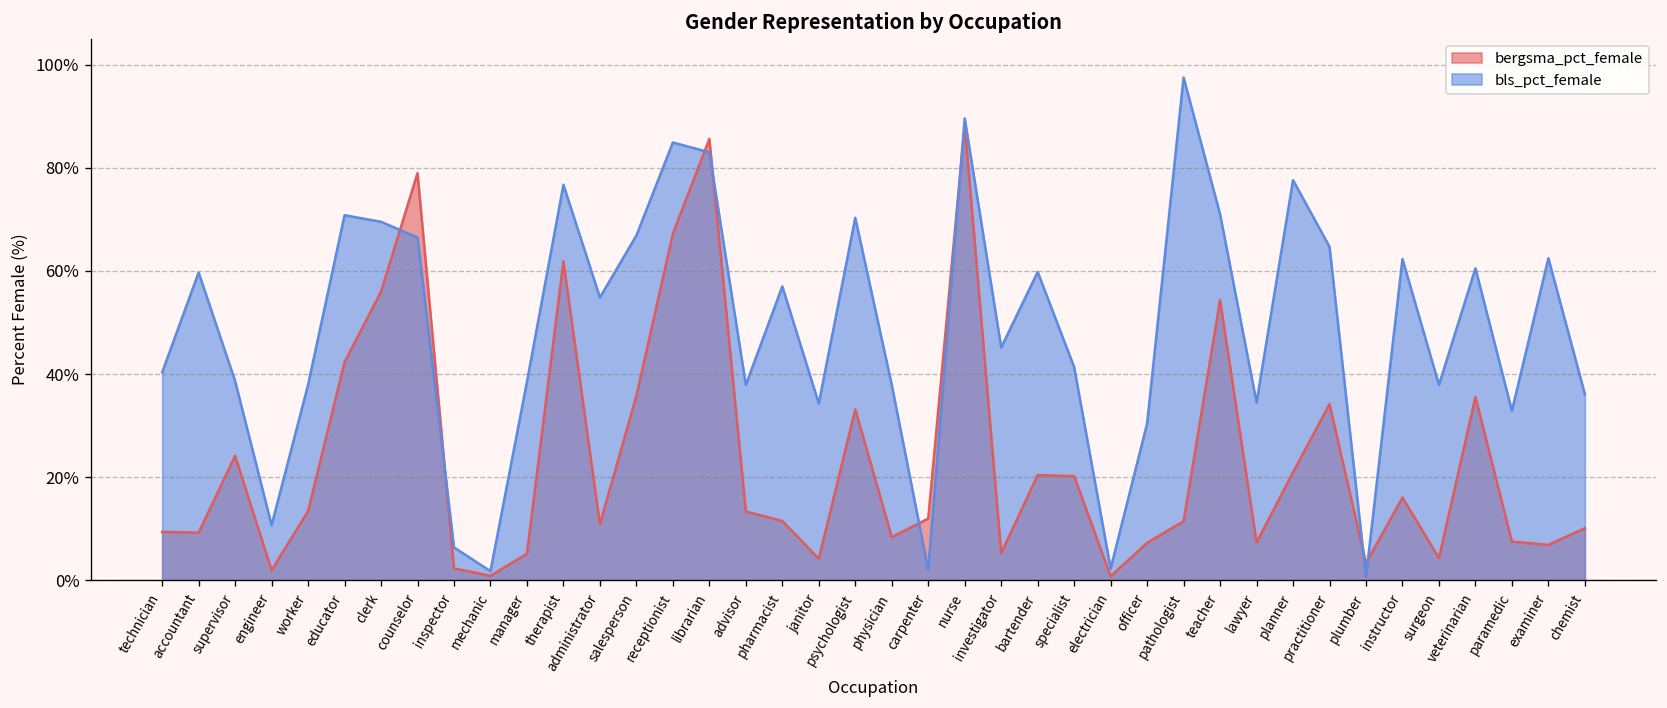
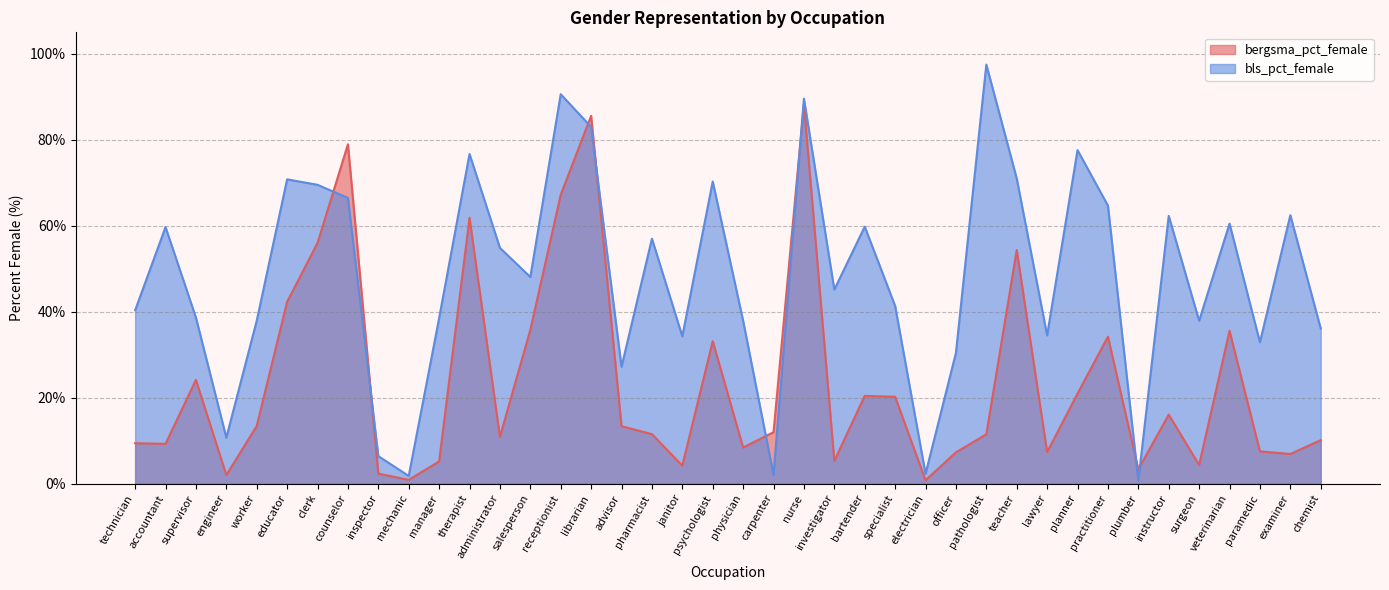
  {
    "bergsma_pct_female": {
      "technician": "9%",
      "accountant": "9%",
      "supervisor": "24%",
      "engineer": "2%",
      "worker": "13%",
      "educator": "42%",
      "clerk": "56%",
      "counselor": "79%",
      "inspector": "2%",
      "mechanic": "1%",
      "manager": "5%",
      "therapist": "62%",
      "administrator": "11%",
      "salesperson": "36%",
      "receptionist": "67%",
      "librarian": "86%",
      "advisor": "13%",
      "pharmacist": "12%",
      "janitor": "4%",
      "psychologist": "33%",
      "physician": "8%",
      "carpenter": "12%",
      "nurse": "88%",
      "investigator": "5%",
      "bartender": "20%",
      "specialist": "20%",
      "electrician": "1%",
      "officer": "7%",
      "pathologist": "11%",
      "teacher": "54%",
      "lawyer": "7%",
      "planner": "21%",
      "practitioner": "34%",
      "plumber": "3%",
      "instructor": "16%",
      "surgeon": "4%",
      "veterinarian": "36%",
      "paramedic": "8%",
      "examiner": "7%",
      "chemist": "10%"
    },
    "bls_pct_female": {
      "technician": "40%",
      "accountant": "60%",
      "supervisor": "39%",
      "engineer": "11%",
      "worker": "38%",
      "educator": "71%",
      "clerk": "70%",
      "counselor": "66%",
      "inspector": "6%",
      "mechanic": "2%",
      "manager": "39%",
      "therapist": "77%",
      "administrator": "55%",
-     "salesperson": "67%",
-     "receptionist": "85%",
+     "salesperson": "48%",
+     "receptionist": "91%",
      "librarian": "83%",
-     "advisor": "38%",
+     "advisor": "27%",
      "pharmacist": "57%",
      "janitor": "34%",
      "psychologist": "70%",
      "physician": "38%",
      "carpenter": "2%",
      "nurse": "90%",
      "investigator": "45%",
      "bartender": "60%",
      "specialist": "41%",
      "electrician": "2%",
      "officer": "30%",
      "pathologist": "98%",
      "teacher": "71%",
      "lawyer": "35%",
      "planner": "78%",
      "practitioner": "65%",
      "plumber": "1%",
      "instructor": "62%",
      "surgeon": "38%",
      "veterinarian": "61%",
      "paramedic": "33%",
      "examiner": "62%",
      "chemist": "36%"
    }
  }
